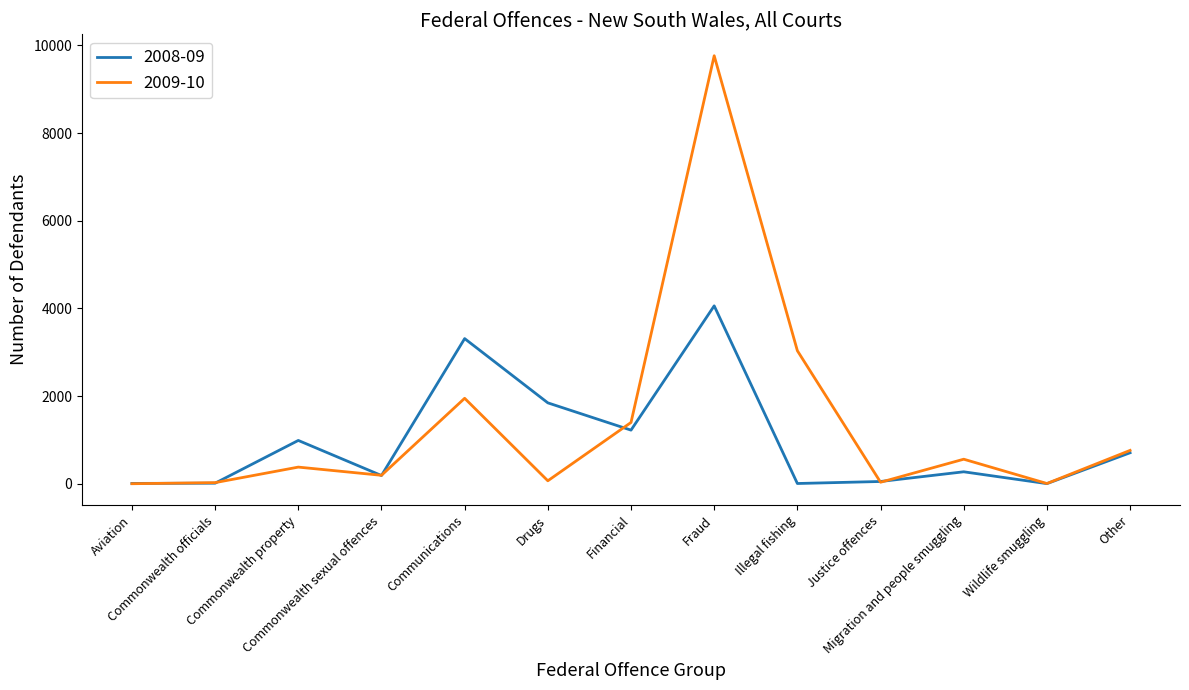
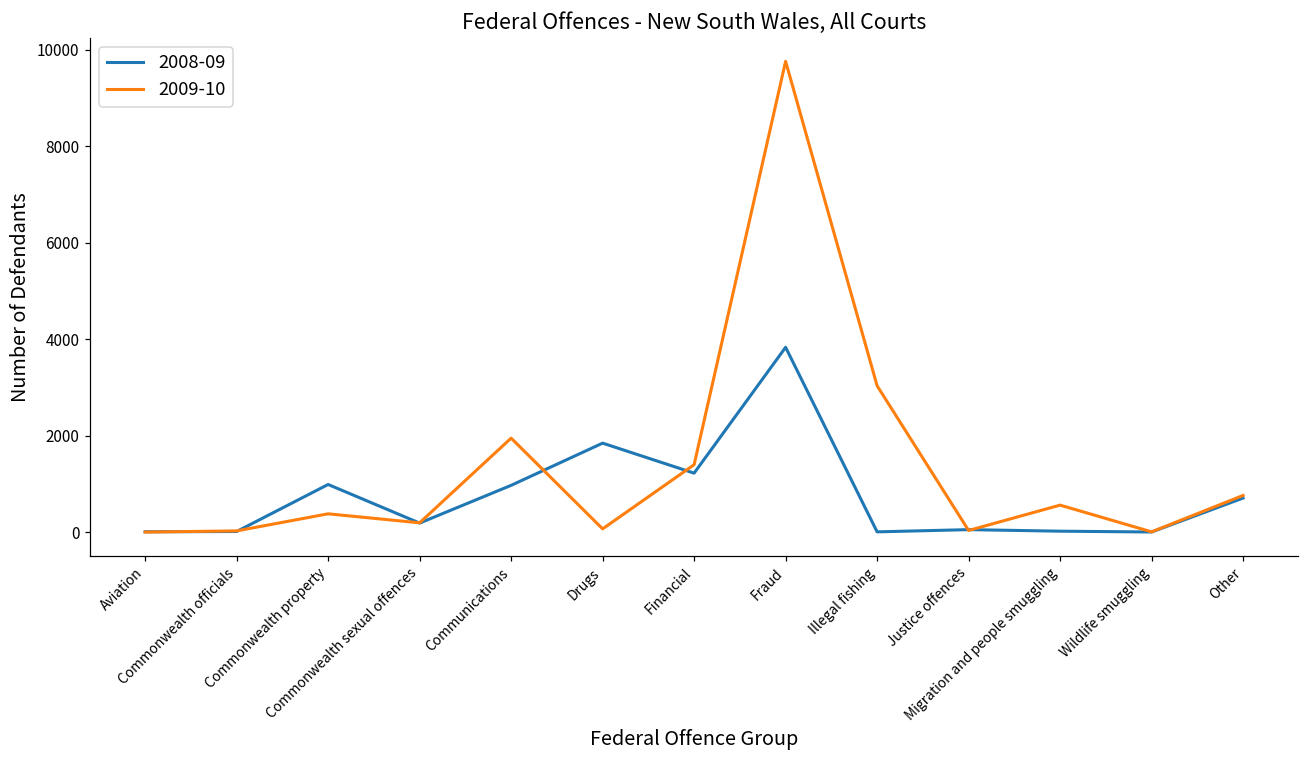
  {
    "2008-09": {
      "Commonwealth property": 1000,
-     "Communications": 3300,
+     "Communications": 1000,
      "Drugs": 1800,
      "Financial": 1200,
-     "Fraud": 4100,
+     "Fraud": 3800,
      "Illegal fishing": 0,
-     "Migration and people smuggling": 300
+     "Migration and people smuggling": 0
    },
    "2009-10": {
      "Commonwealth property": 400,
      "Communications": 2000,
      "Drugs": 100,
      "Financial": 1400,
      "Fraud": 9800,
      "Illegal fishing": 3000,
      "Migration and people smuggling": 600
    }
  }
